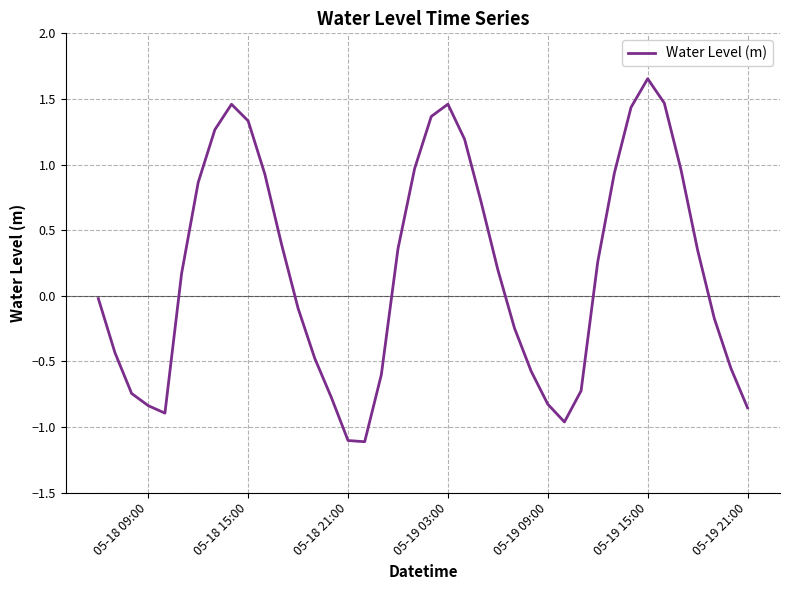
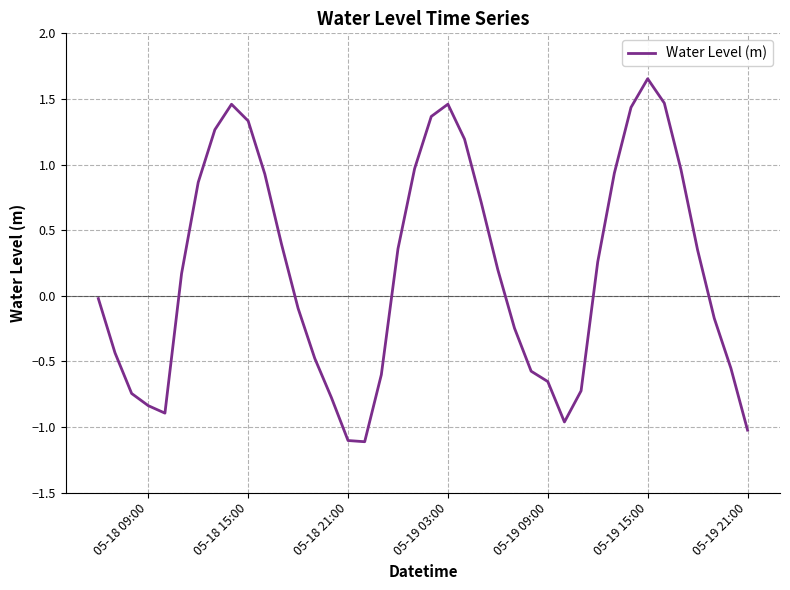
  {
    "05-18 09:00": -0.84,
    "05-18 15:00": 1.33,
    "05-18 21:00": -1.10,
    "05-19 03:00": 1.46,
-   "05-19 09:00": -0.83,
+   "05-19 09:00": -0.65,
    "05-19 15:00": 1.65,
-   "05-19 21:00": -0.85
+   "05-19 21:00": -1.02
  }
